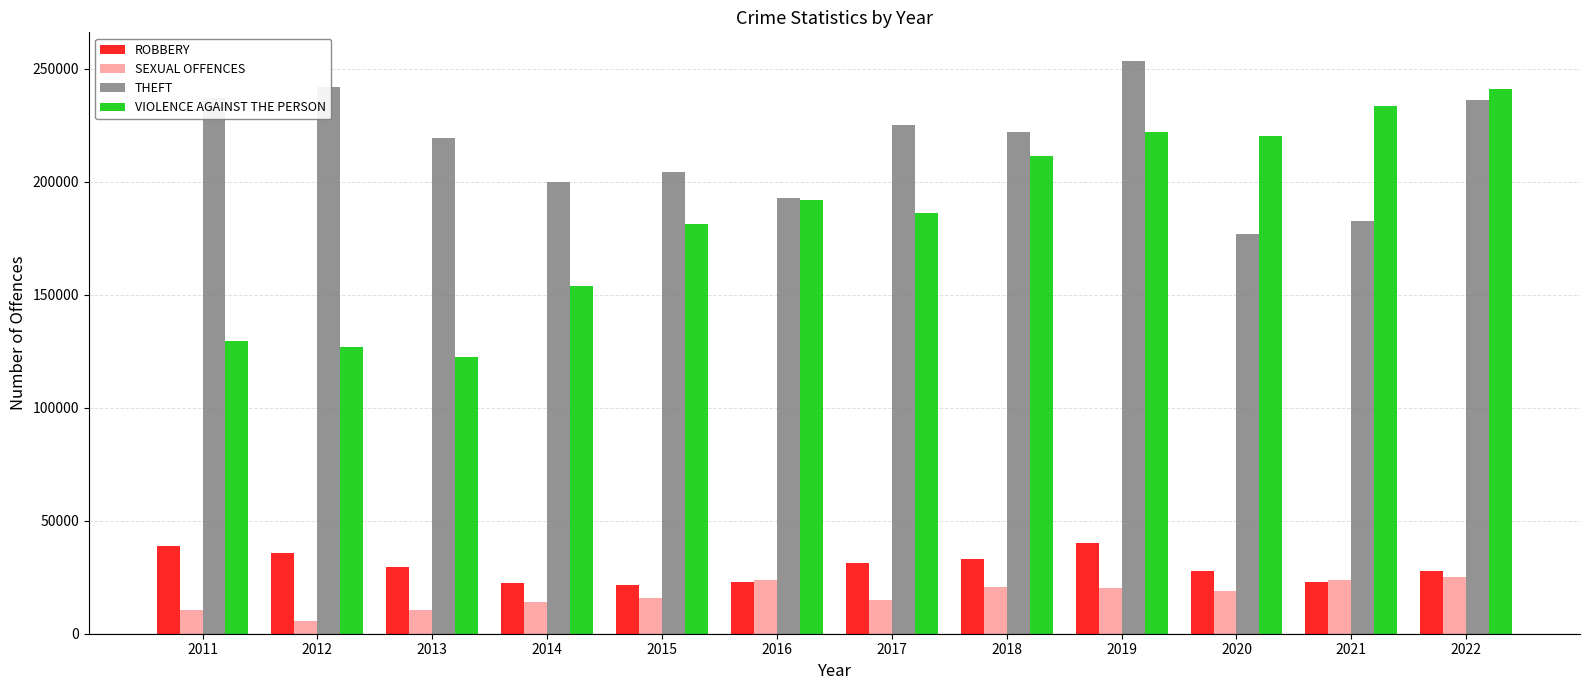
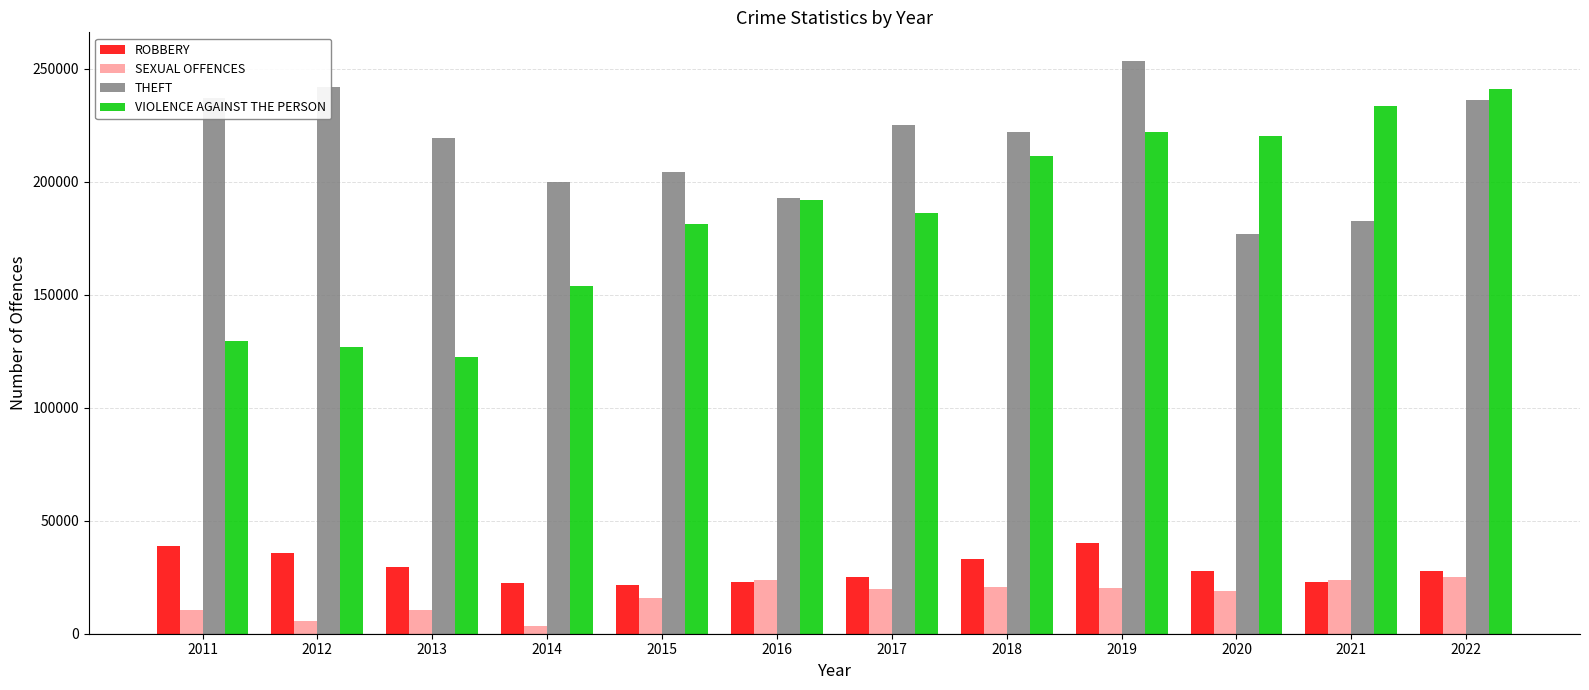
  {
    "ROBBERY": {
      "2011": 39000,
      "2012": 36000,
      "2013": 30000,
      "2014": 22000,
      "2015": 22000,
      "2016": 23000,
-     "2017": 32000,
+     "2017": 25000,
      "2018": 33000,
      "2019": 40000,
      "2020": 28000,
      "2021": 23000,
      "2022": 28000
    },
    "SEXUAL OFFENCES": {
      "2011": 10000,
      "2012": 6000,
      "2013": 11000,
-     "2014": 14000,
+     "2014": 3000,
      "2015": 16000,
      "2016": 24000,
-     "2017": 15000,
+     "2017": 20000,
      "2018": 21000,
      "2019": 20000,
      "2020": 19000,
      "2021": 24000,
      "2022": 25000
    },
    "THEFT": {
      "2013": 219000,
      "2014": 200000,
      "2015": 204000,
      "2016": 193000,
      "2017": 225000,
      "2018": 222000,
      "2019": 253000,
      "2020": 177000,
      "2021": 182000,
      "2022": 236000
    },
    "VIOLENCE AGAINST THE PERSON": {
      "2011": 130000,
      "2012": 127000,
      "2013": 123000,
      "2014": 154000,
      "2015": 181000,
      "2016": 192000,
      "2017": 186000,
      "2018": 212000,
      "2019": 222000,
      "2020": 220000,
      "2021": 234000,
      "2022": 241000
    }
  }
